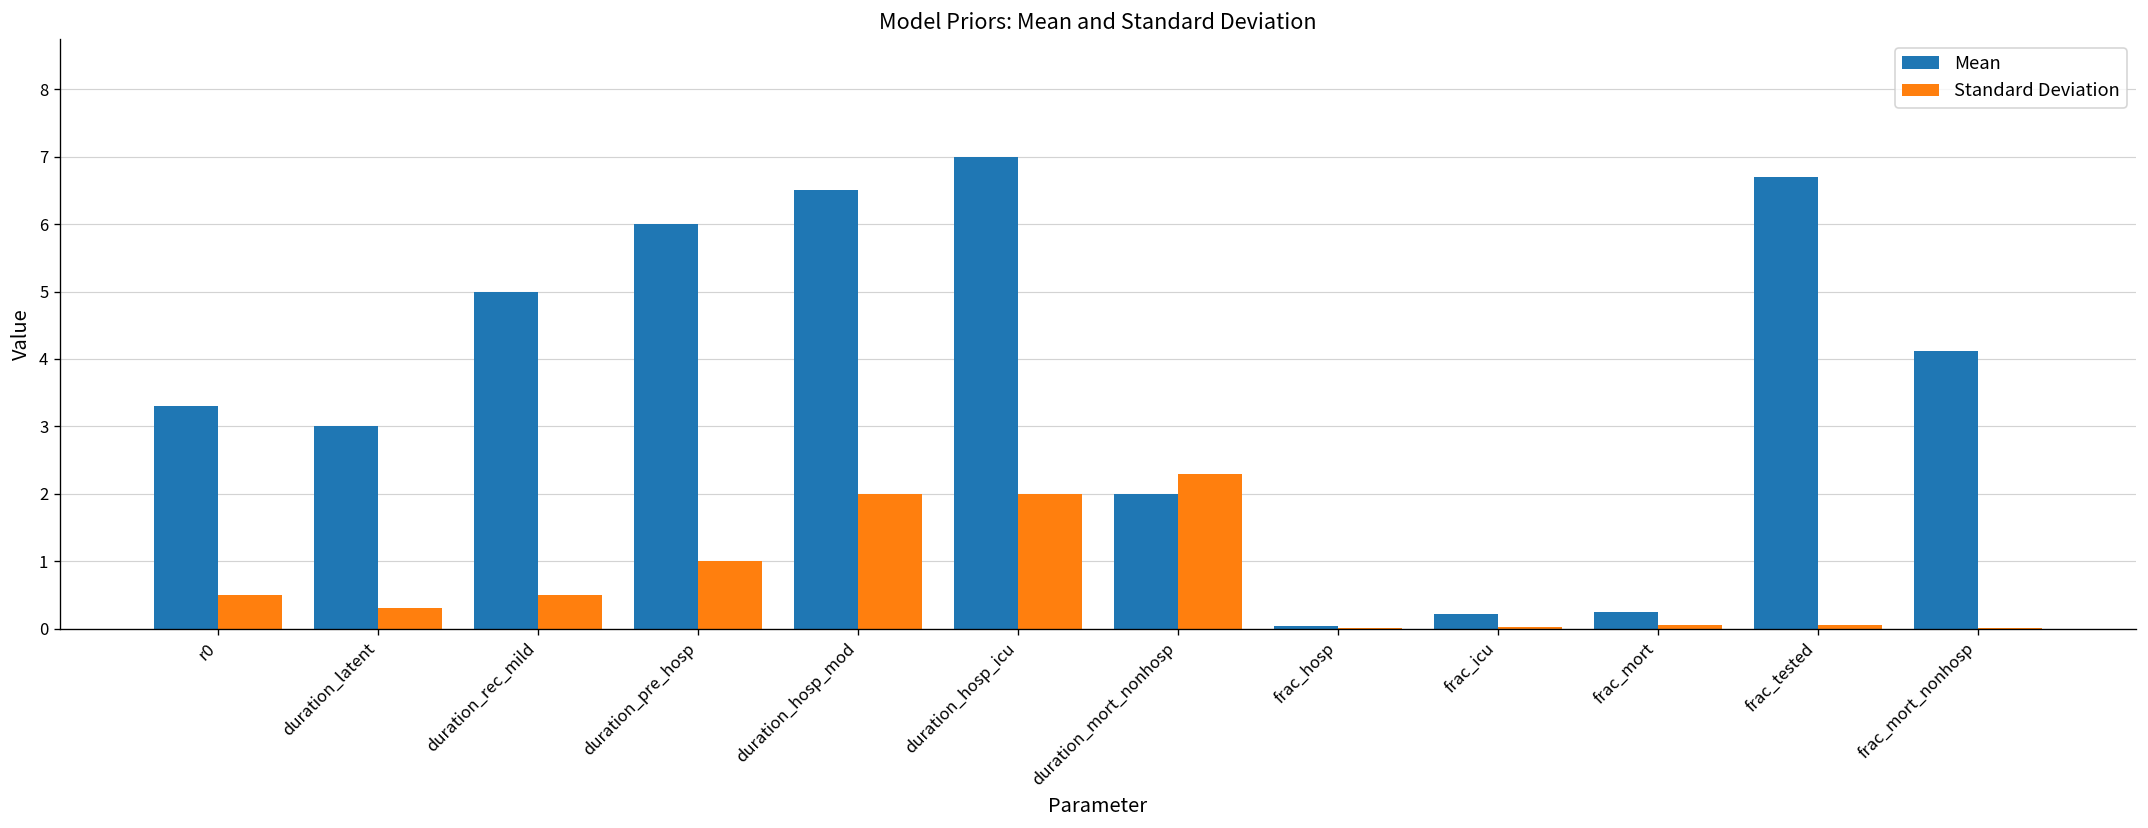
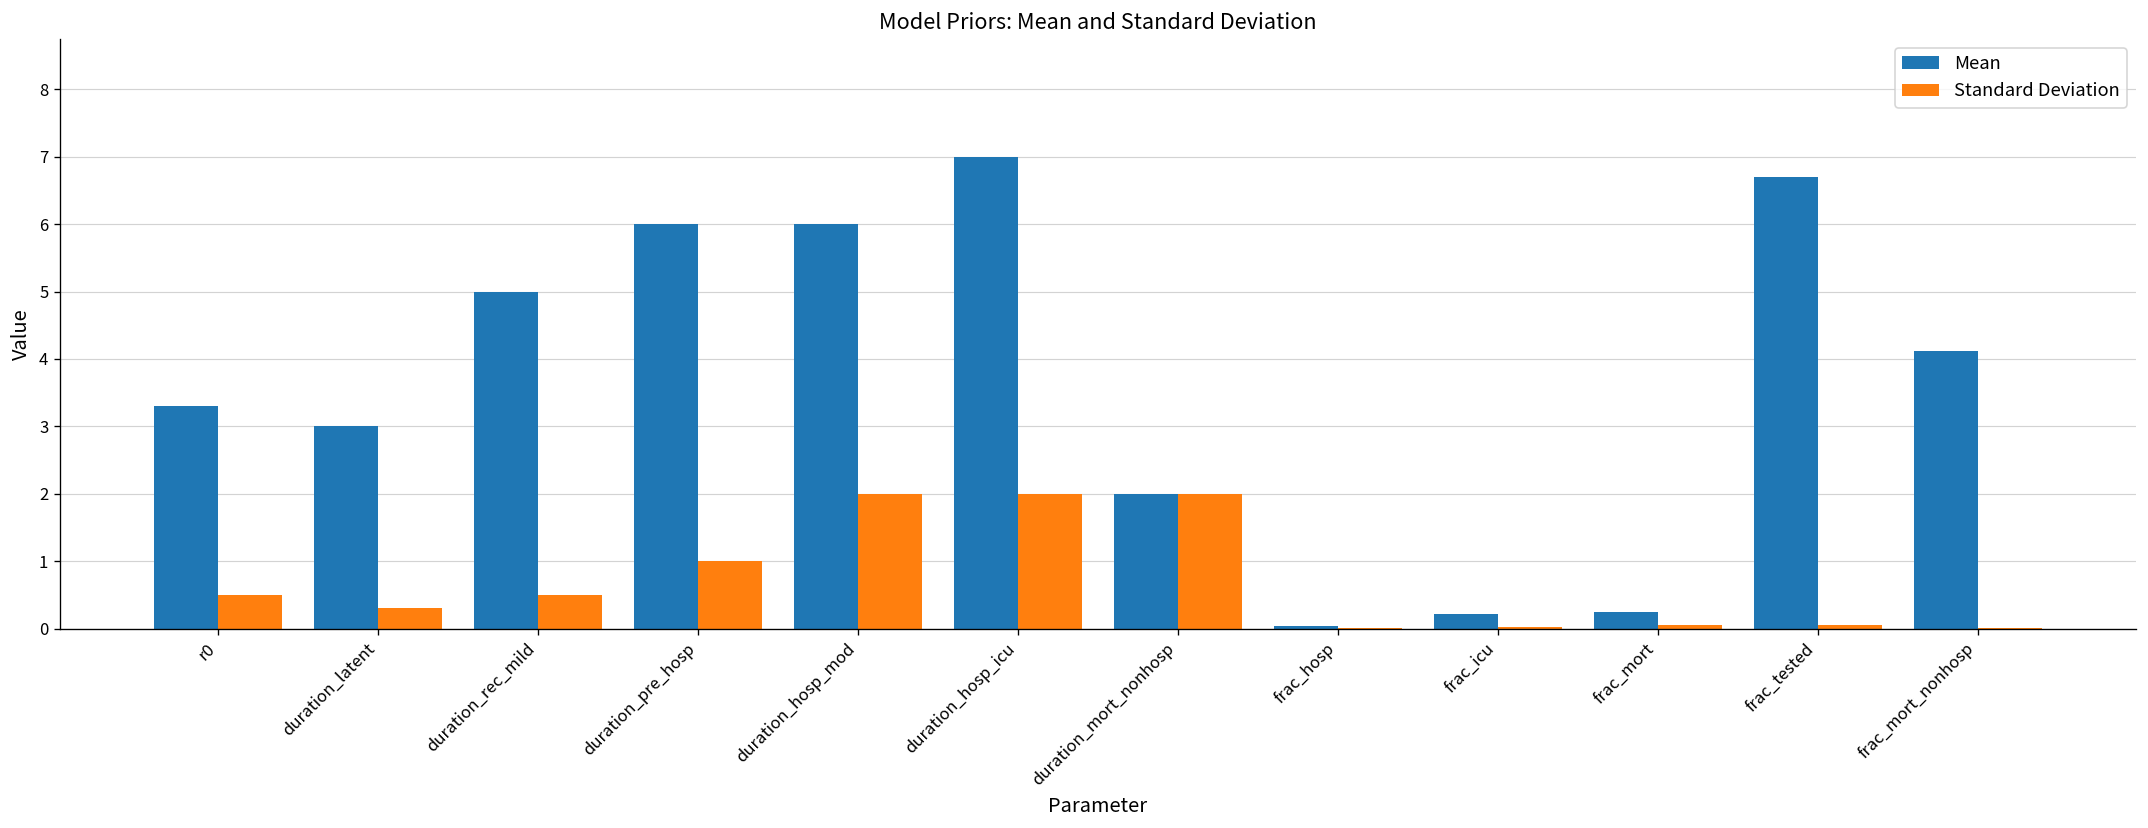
  {
    "Mean": {
      "r0": 3.3,
      "duration_latent": 3.0,
      "duration_rec_mild": 5.0,
      "duration_pre_hosp": 6.0,
-     "duration_hosp_mod": 6.5,
+     "duration_hosp_mod": 6.0,
      "duration_hosp_icu": 7.0,
      "duration_mort_nonhosp": 2.0,
      "frac_icu": 0.2,
      "frac_mort": 0.3,
      "frac_tested": 6.7,
      "frac_mort_nonhosp": 4.1
    },
    "Standard Deviation": {
      "r0": 0.5,
      "duration_latent": 0.3,
      "duration_rec_mild": 0.5,
      "duration_pre_hosp": 1.0,
      "duration_hosp_mod": 2.0,
      "duration_hosp_icu": 2.0,
-     "duration_mort_nonhosp": 2.3,
+     "duration_mort_nonhosp": 2.0,
      "frac_mort": 0.1,
      "frac_tested": 0.1
    }
  }
